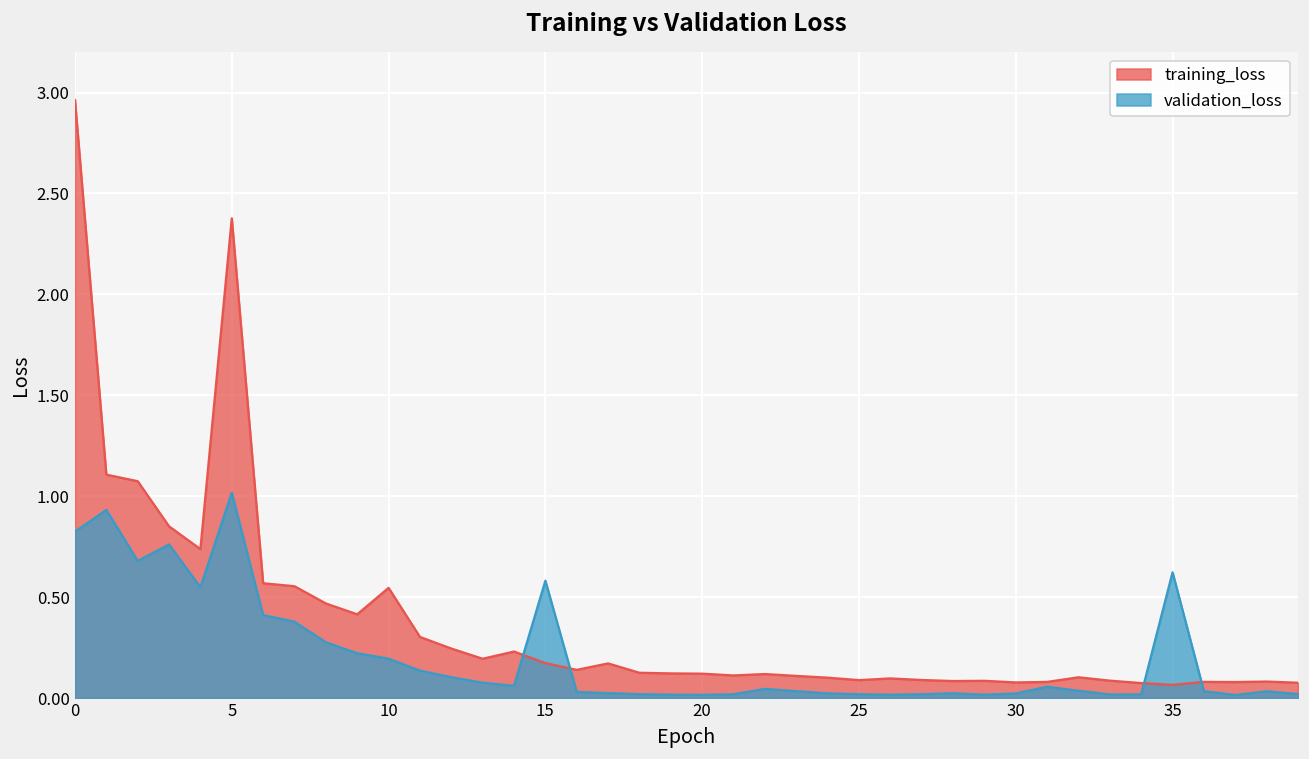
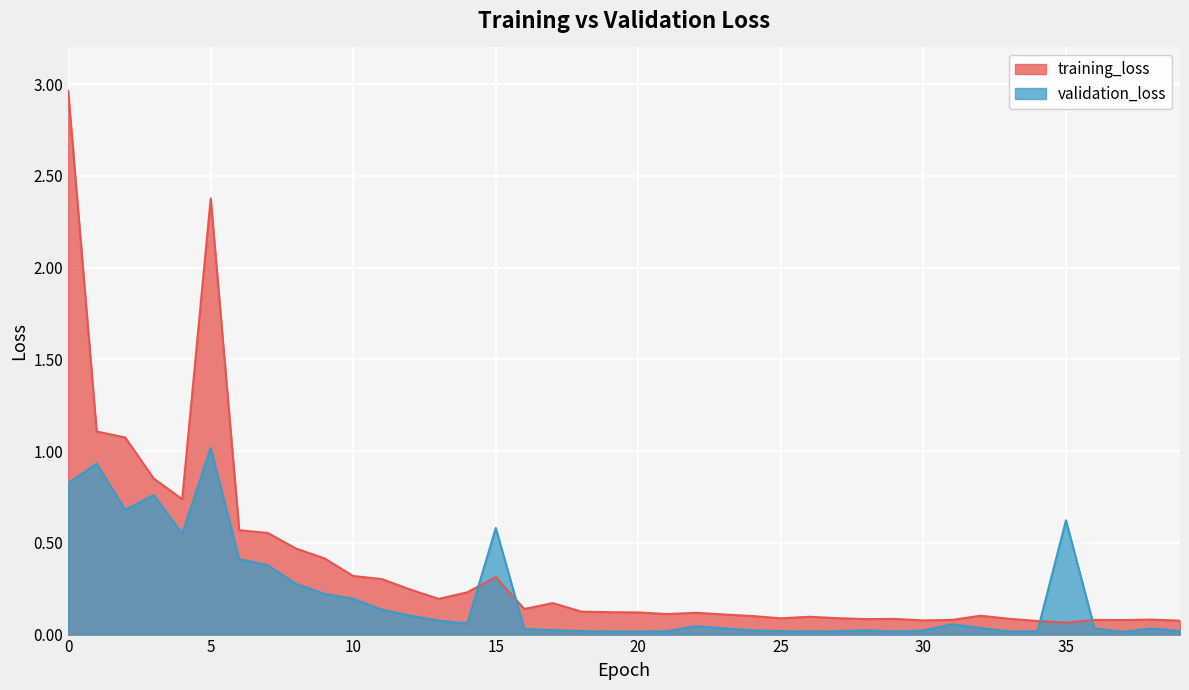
  {
    "training_loss": {
      "0": 2.96,
      "5": 2.38,
-     "10": 0.55,
-     "15": 0.17,
+     "10": 0.32,
+     "15": 0.31,
      "20": 0.12,
      "25": 0.09,
      "30": 0.08,
      "35": 0.07
    },
    "validation_loss": {
      "0": 0.82,
      "5": 1.02,
      "10": 0.20,
      "15": 0.58,
      "20": 0.02,
      "25": 0.02,
      "30": 0.02,
      "35": 0.62
    }
  }
